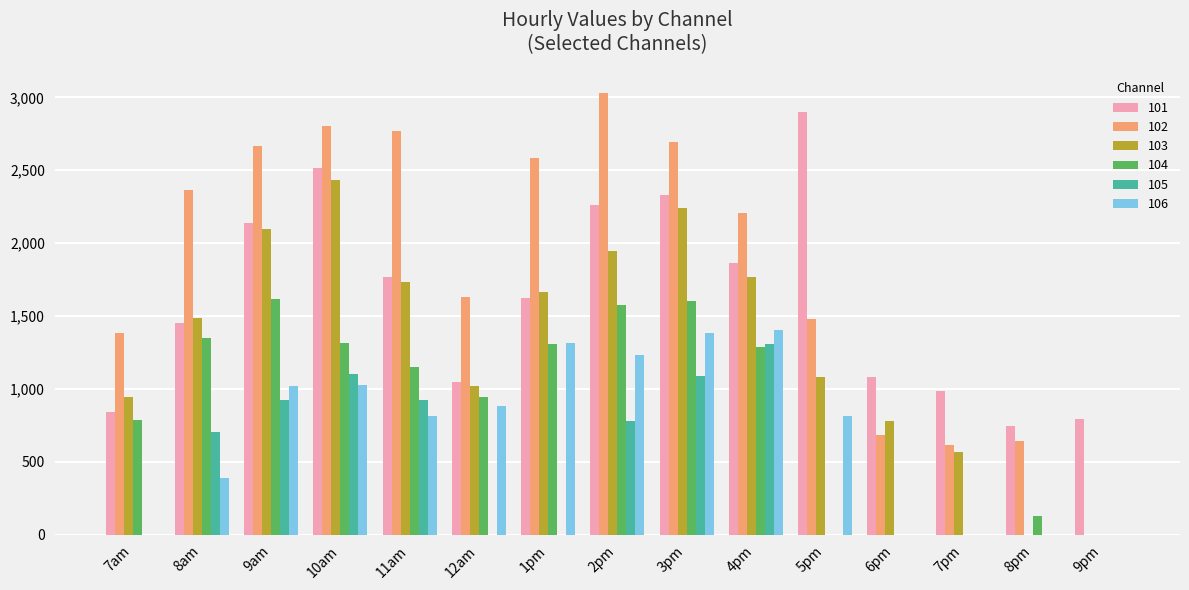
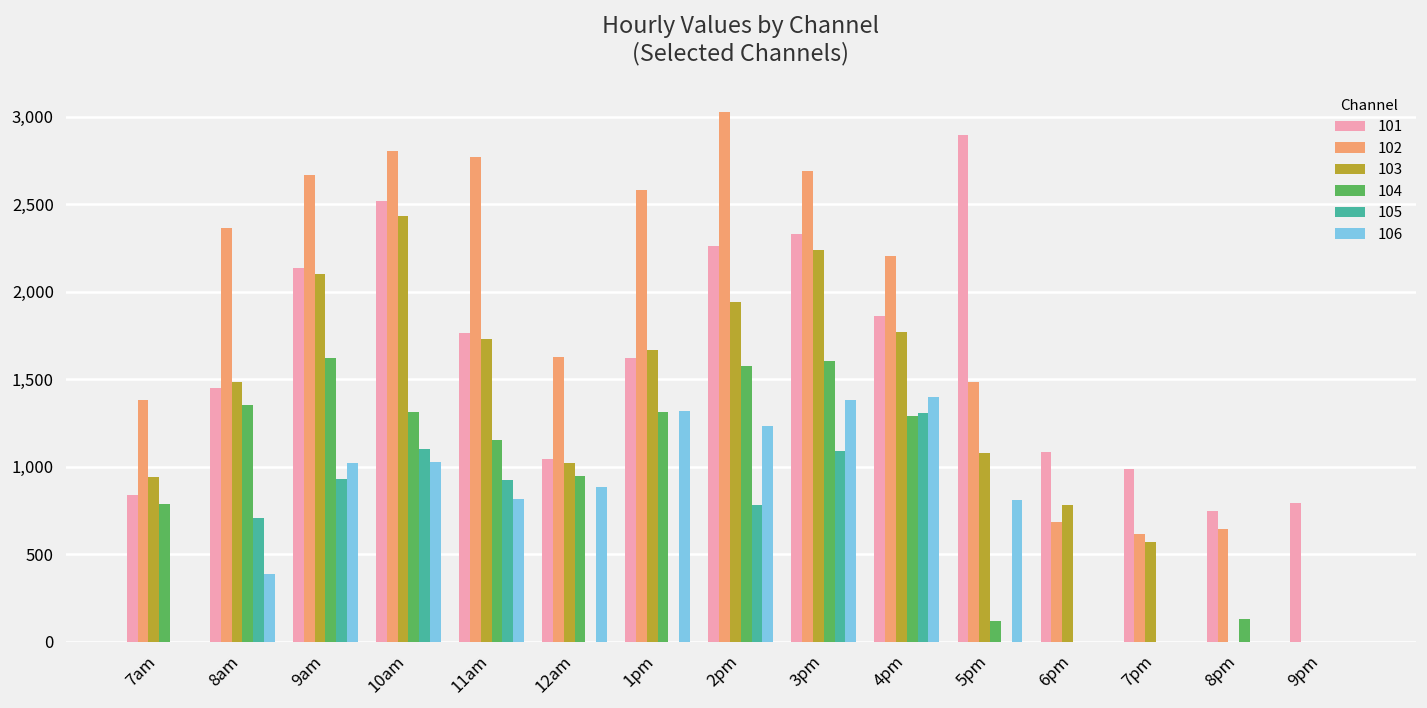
  {
    "101": {
      "7am": "840",
      "8am": "1,450",
      "9am": "2,140",
      "10am": "2,520",
      "11am": "1,770",
      "12am": "1,040",
      "1pm": "1,620",
      "2pm": "2,260",
      "3pm": "2,330",
      "4pm": "1,860",
      "5pm": "2,900",
      "6pm": "1,090",
      "7pm": "990",
      "8pm": "750",
      "9pm": "790"
    },
    "102": {
      "7am": "1,380",
      "8am": "2,360",
      "9am": "2,670",
      "10am": "2,800",
      "11am": "2,770",
      "12am": "1,630",
      "1pm": "2,580",
      "2pm": "3,030",
      "3pm": "2,690",
      "4pm": "2,210",
      "5pm": "1,480",
      "6pm": "680",
      "7pm": "620",
      "8pm": "640",
      "9pm": "0"
    },
    "103": {
      "7am": "940",
      "8am": "1,480",
      "9am": "2,100",
      "10am": "2,430",
      "11am": "1,730",
      "12am": "1,020",
      "1pm": "1,670",
      "2pm": "1,940",
      "3pm": "2,240",
      "4pm": "1,770",
      "5pm": "1,080",
      "6pm": "780",
      "7pm": "570",
      "8pm": "0",
      "9pm": "0"
    },
    "104": {
      "7am": "790",
      "8am": "1,350",
      "9am": "1,620",
      "10am": "1,320",
      "11am": "1,150",
      "12am": "950",
      "1pm": "1,310",
      "2pm": "1,580",
      "3pm": "1,610",
      "4pm": "1,290",
-     "5pm": "0",
+     "5pm": "120",
      "6pm": "0",
      "7pm": "0",
      "8pm": "130",
      "9pm": "0"
    },
    "105": {
      "7am": "0",
      "8am": "710",
      "9am": "930",
      "10am": "1,100",
      "11am": "930",
      "12am": "0",
      "1pm": "0",
      "2pm": "780",
      "3pm": "1,090",
      "4pm": "1,310",
      "5pm": "0",
      "6pm": "0",
      "7pm": "0",
      "8pm": "0",
      "9pm": "0"
    },
    "106": {
      "7am": "0",
      "8am": "390",
      "9am": "1,020",
      "10am": "1,030",
      "11am": "820",
      "12am": "890",
      "1pm": "1,320",
      "2pm": "1,230",
      "3pm": "1,380",
      "4pm": "1,400",
      "5pm": "810",
      "6pm": "0",
      "7pm": "0",
      "8pm": "0",
      "9pm": "0"
    }
  }
